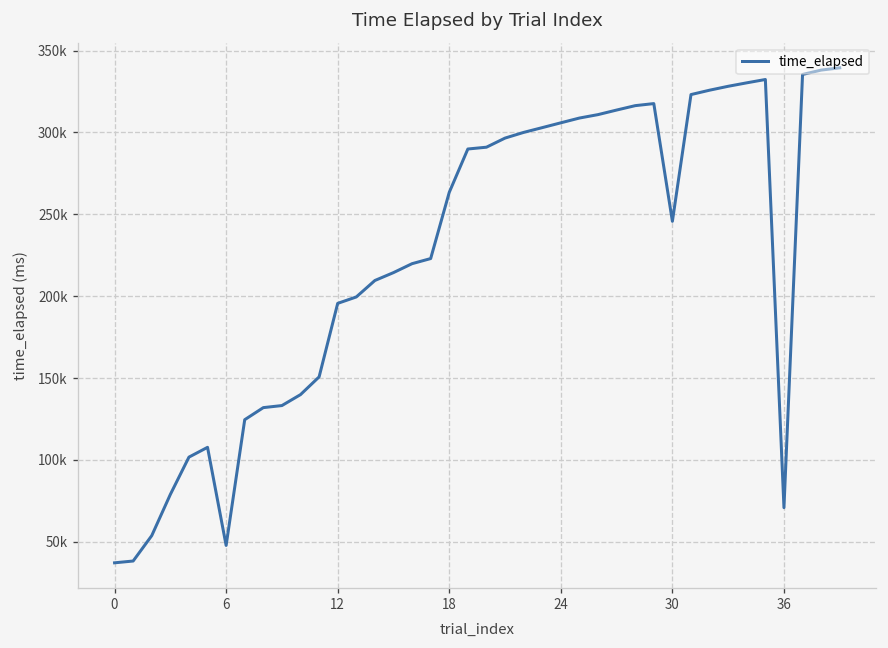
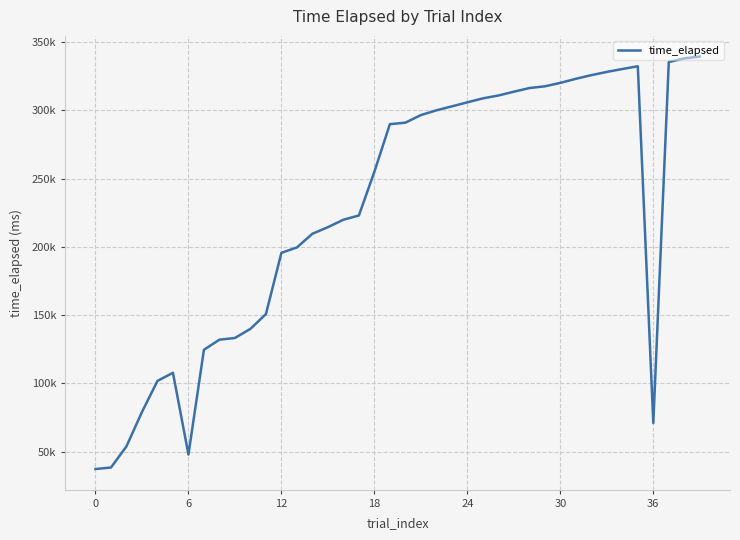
  {
    "0": 37000,
    "6": 48000,
    "12": 196000,
-   "18": 263000,
+   "18": 255000,
    "24": 306000,
-   "30": 246000,
+   "30": 320000,
    "36": 71000
  }
